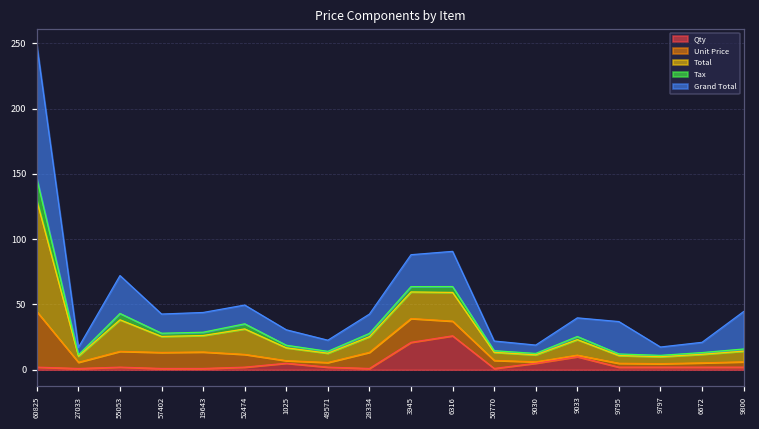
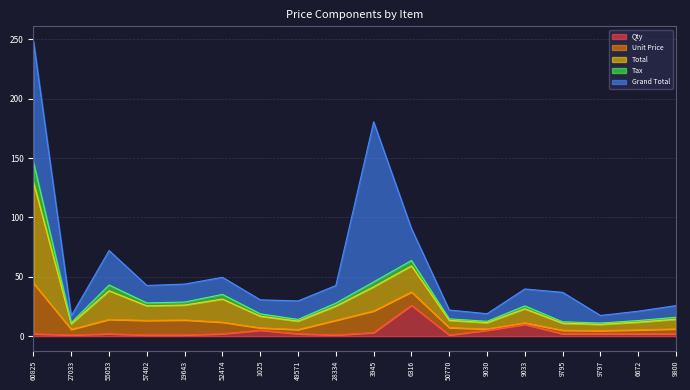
  {
    "Qty": {
      "60825": 2,
      "27033": 1,
      "55053": 2,
      "57402": 1,
      "19643": 1,
      "52474": 2,
      "49571": 2,
      "28334": 1,
-     "3945": 21,
+     "3945": 3,
      "6316": 26,
      "50770": 1,
      "9795": 2,
      "9797": 2,
      "6672": 2,
      "9800": 2
    },
    "Unit Price": {
      "60825": 43,
      "27033": 5,
      "55053": 12,
      "57402": 12,
      "19643": 13,
      "52474": 10,
      "49571": 4,
      "28334": 12,
      "3945": 18,
      "6316": 11,
      "50770": 6,
      "9795": 3,
      "9797": 3,
      "6672": 3,
      "9800": 4
    },
    "Total": {
      "60825": 85,
      "55053": 24,
      "57402": 12,
      "19643": 13,
      "52474": 20,
      "28334": 12,
      "3945": 20,
      "6316": 22,
      "9033": 12
    },
    "Tax": {
      "60825": 17,
      "55053": 5,
      "57402": 2,
      "19643": 3,
      "52474": 4,
      "28334": 2,
      "3945": 4,
      "6316": 4,
      "9033": 2
    },
    "Grand Total": {
      "60825": 102,
      "27033": 6,
      "55053": 29,
      "57402": 15,
      "19643": 15,
      "52474": 14,
      "1025": 12,
-     "49571": 9,
+     "49571": 16,
      "28334": 15,
-     "3945": 24,
+     "3945": 135,
      "6316": 27,
      "50770": 7,
      "9030": 6,
      "9033": 14,
      "9795": 25,
      "9797": 6,
      "6672": 8,
-     "9800": 29
+     "9800": 10
    }
  }
